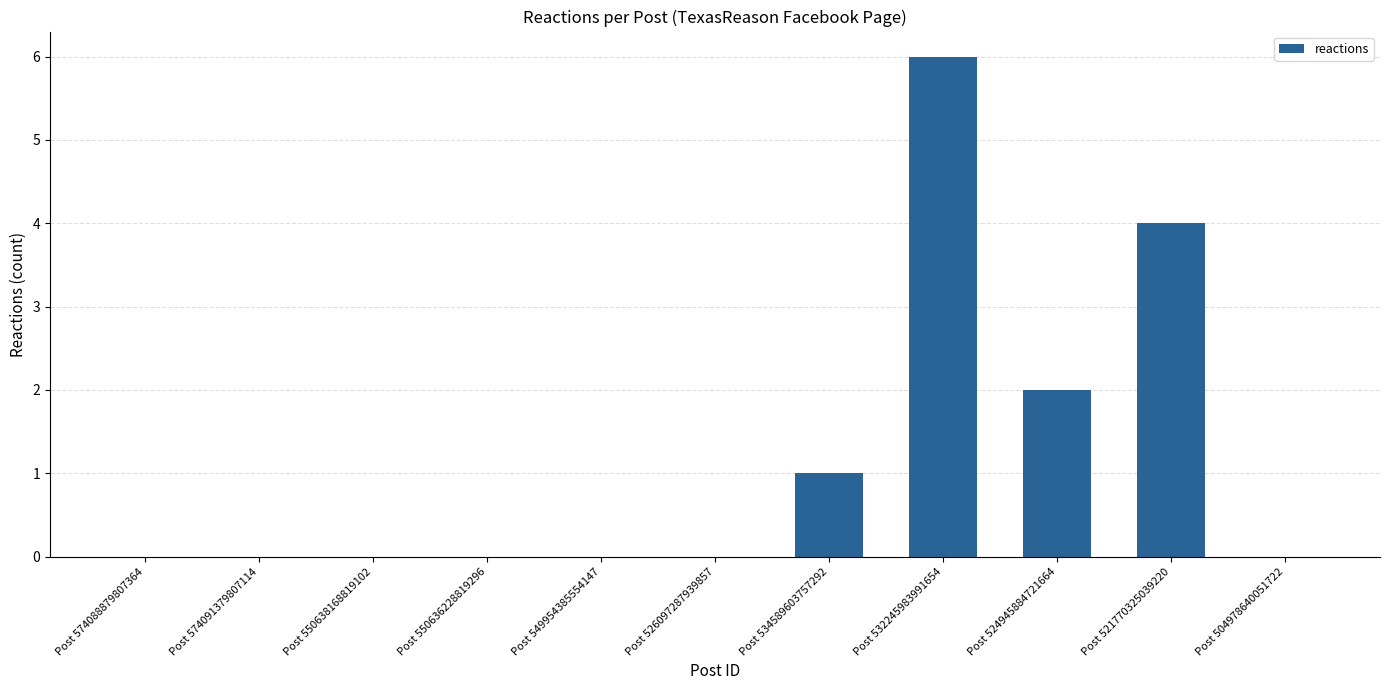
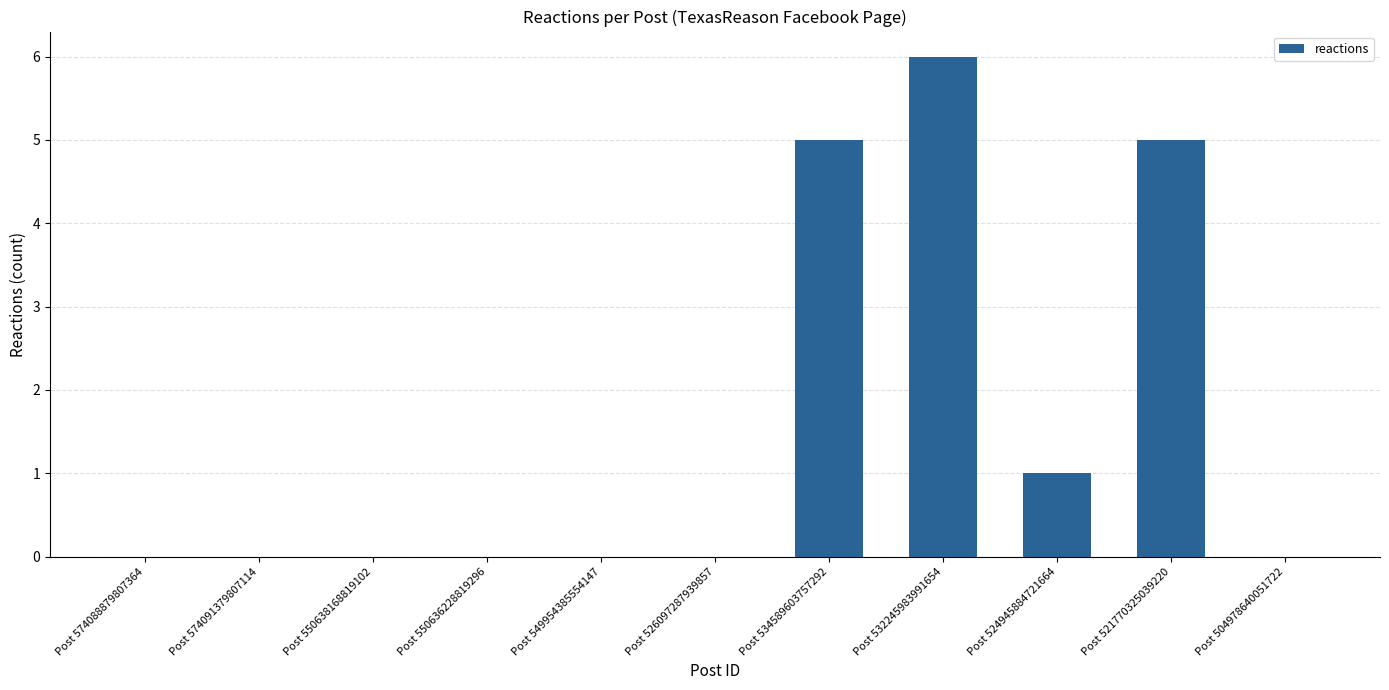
  {
    "Post 574088879807364": 0,
    "Post 574091379807114": 0,
    "Post 550638168819102": 0,
    "Post 550636228819296": 0,
    "Post 549954385554147": 0,
    "Post 526097287939857": 0,
-   "Post 534589603757292": 1,
+   "Post 534589603757292": 5,
    "Post 532245983991654": 6,
-   "Post 524945884721664": 2,
-   "Post 521770325039220": 4,
+   "Post 524945884721664": 1,
+   "Post 521770325039220": 5,
    "Post 504978640051722": 0
  }
